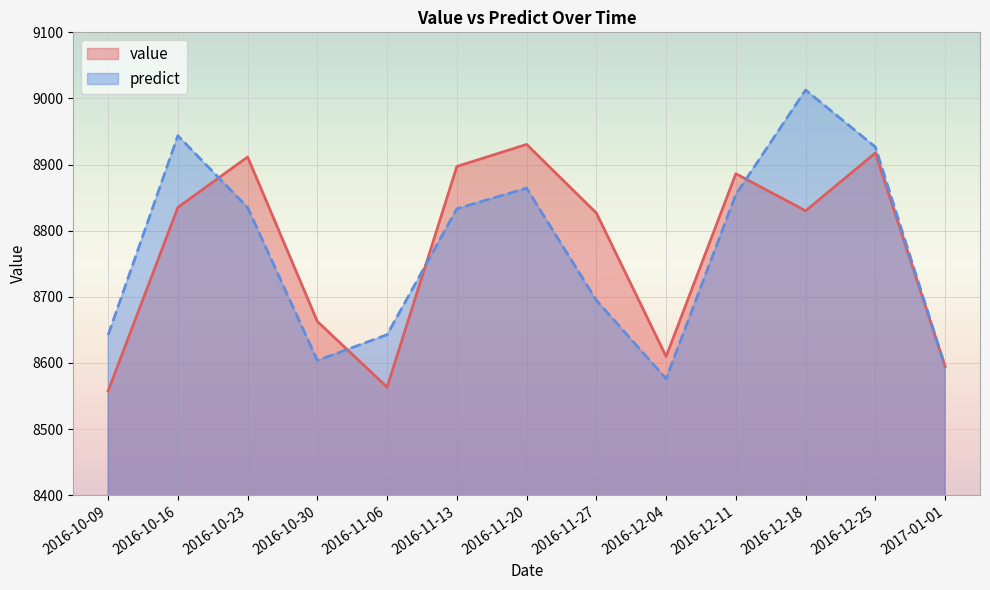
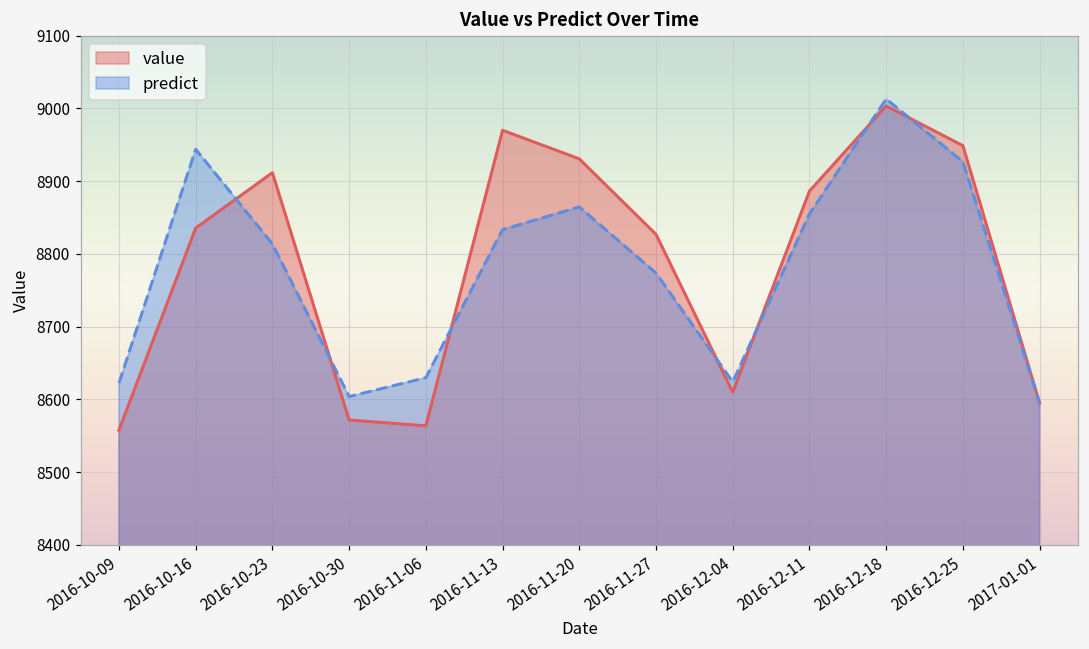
  {
    "value": {
      "2016-10-09": 8560,
      "2016-10-16": 8840,
      "2016-10-23": 8910,
-     "2016-10-30": 8660,
+     "2016-10-30": 8570,
      "2016-11-06": 8560,
-     "2016-11-13": 8900,
+     "2016-11-13": 8970,
      "2016-11-20": 8930,
      "2016-11-27": 8830,
      "2016-12-04": 8610,
      "2016-12-11": 8890,
-     "2016-12-18": 8830,
-     "2016-12-25": 8920
+     "2016-12-18": 9000,
+     "2016-12-25": 8950
    },
    "predict": {
-     "2016-10-09": 8640,
+     "2016-10-09": 8620,
      "2016-10-16": 8940,
-     "2016-10-23": 8840,
+     "2016-10-23": 8810,
      "2016-10-30": 8600,
-     "2016-11-06": 8640,
+     "2016-11-06": 8630,
      "2016-11-13": 8830,
      "2016-11-20": 8860,
-     "2016-11-27": 8690,
-     "2016-12-04": 8580,
+     "2016-11-27": 8770,
+     "2016-12-04": 8620,
      "2016-12-11": 8850,
      "2016-12-18": 9010,
      "2016-12-25": 8930
    }
  }
